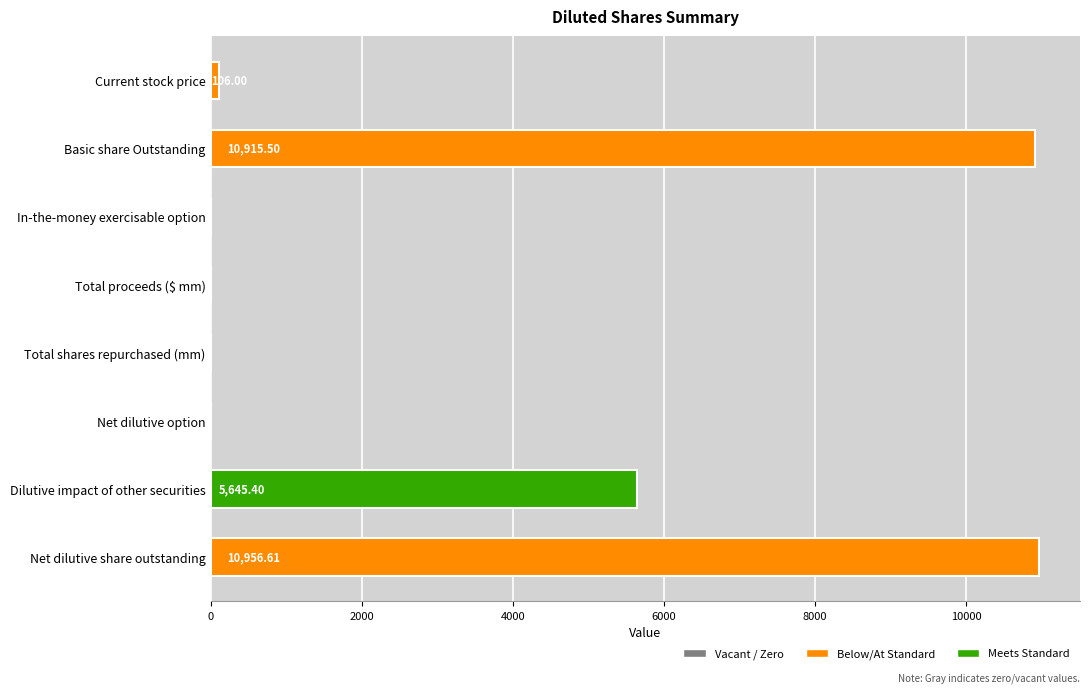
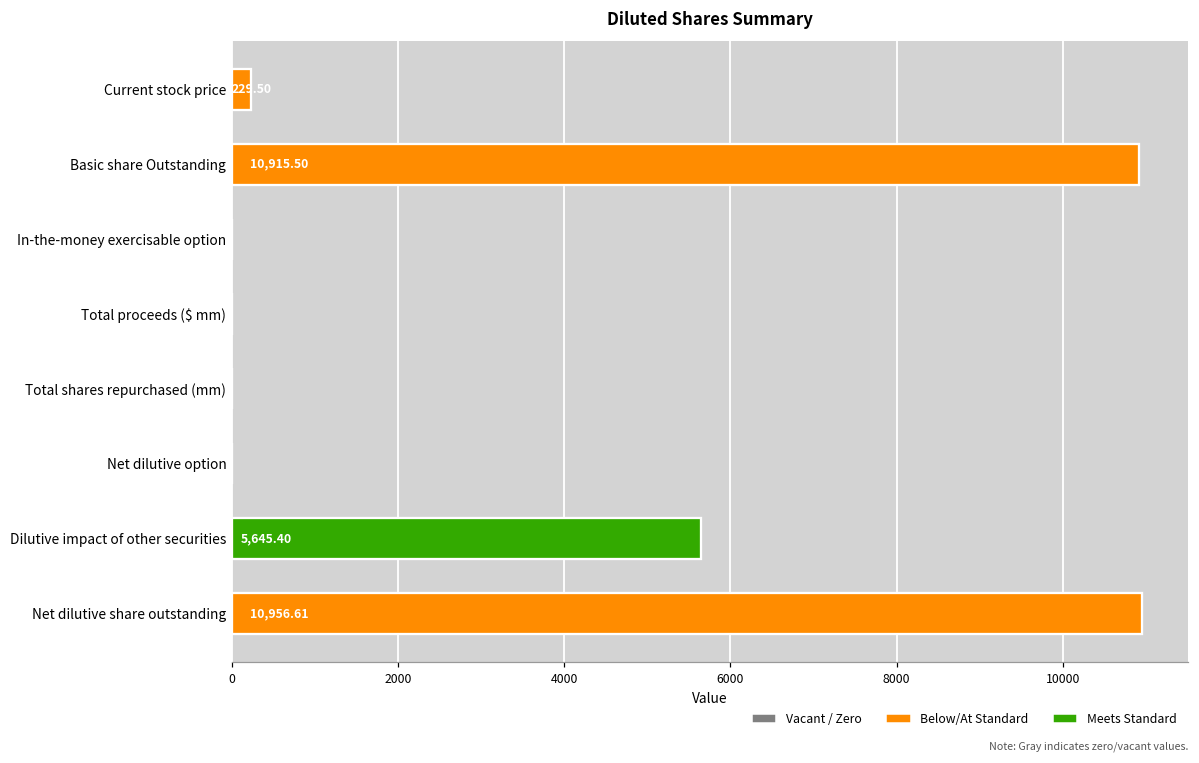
  {
-   "Current stock price": 100,
+   "Current stock price": 200,
    "In-the-money exercisable option": 0,
    "Total proceeds ($ mm)": 0,
    "Total shares repurchased (mm)": 0,
    "Net dilutive option": 0
  }
